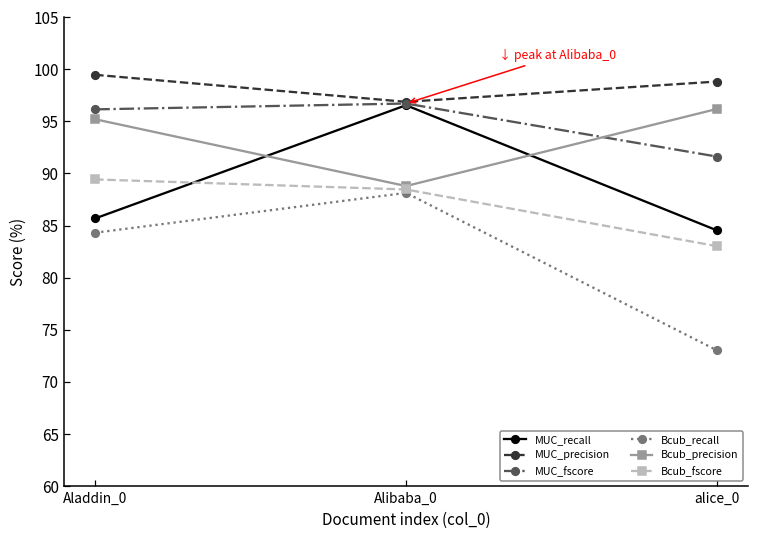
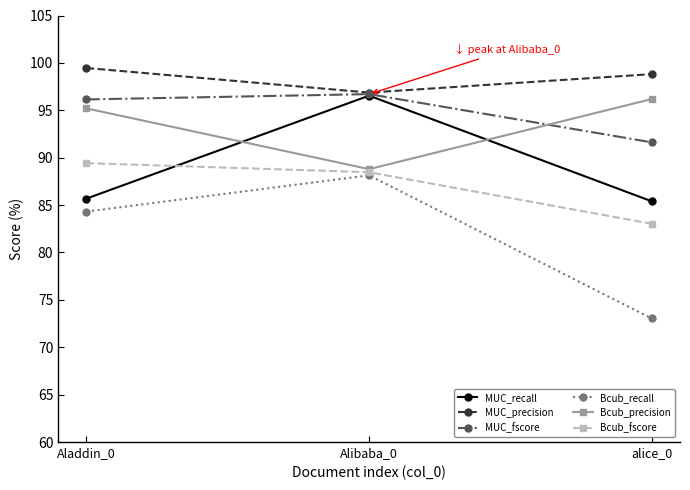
  {
    "MUC_recall": {
      "Aladdin_0": 86,
-     "alice_0": 84.5
+     "alice_0": 85.4
    }
  }
